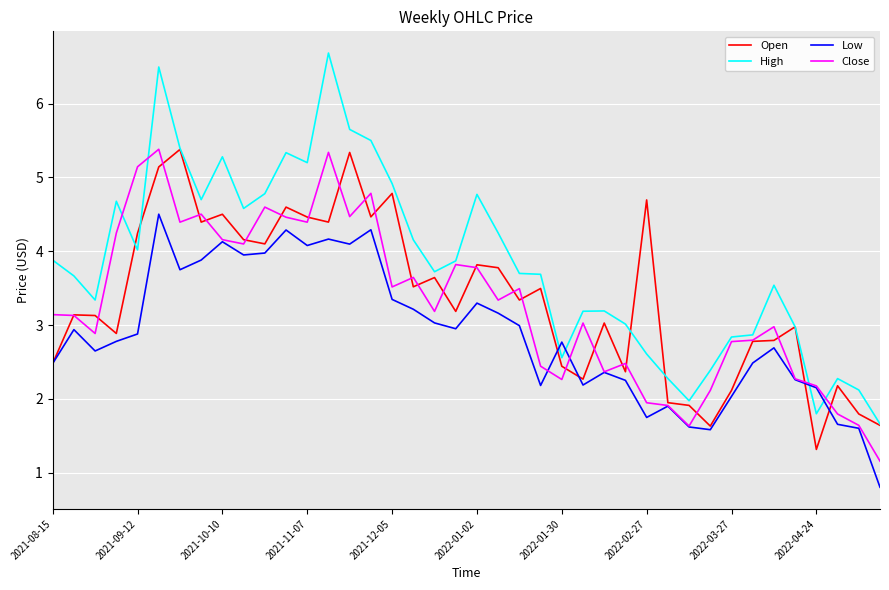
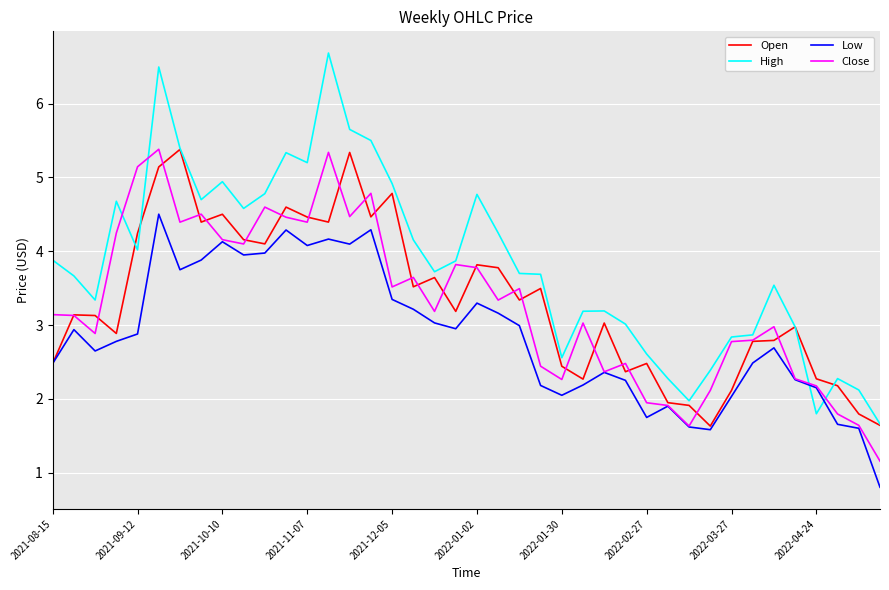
  {
    "Open": {
      "2021-09-12": 4.2,
      "2021-10-10": 4.5,
      "2021-11-07": 4.5,
      "2021-12-05": 4.8,
      "2022-01-02": 3.8,
      "2022-01-30": 2.4,
-     "2022-02-27": 4.7,
+     "2022-02-27": 2.5,
      "2022-03-27": 2.1,
-     "2022-04-24": 1.3
+     "2022-04-24": 2.3
    },
    "High": {
      "2021-08-15": 3.9,
      "2021-09-12": 4.0,
-     "2021-10-10": 5.3,
+     "2021-10-10": 4.9,
      "2021-11-07": 5.2,
      "2021-12-05": 4.9,
      "2022-01-02": 4.8,
      "2022-01-30": 2.6,
      "2022-02-27": 2.6,
      "2022-03-27": 2.8,
      "2022-04-24": 1.8
    },
    "Low": {
      "2021-09-12": 2.9,
      "2021-11-07": 4.1,
      "2021-12-05": 3.3,
      "2022-01-02": 3.3,
-     "2022-01-30": 2.8,
+     "2022-01-30": 2.1,
      "2022-02-27": 1.8,
      "2022-03-27": 2.0
    },
    "Close": {
      "2021-08-15": 3.1,
      "2021-09-12": 5.1,
      "2021-11-07": 4.4,
      "2021-12-05": 3.5,
      "2022-01-02": 3.8,
      "2022-01-30": 2.3,
      "2022-02-27": 1.9,
      "2022-03-27": 2.8
    }
  }
